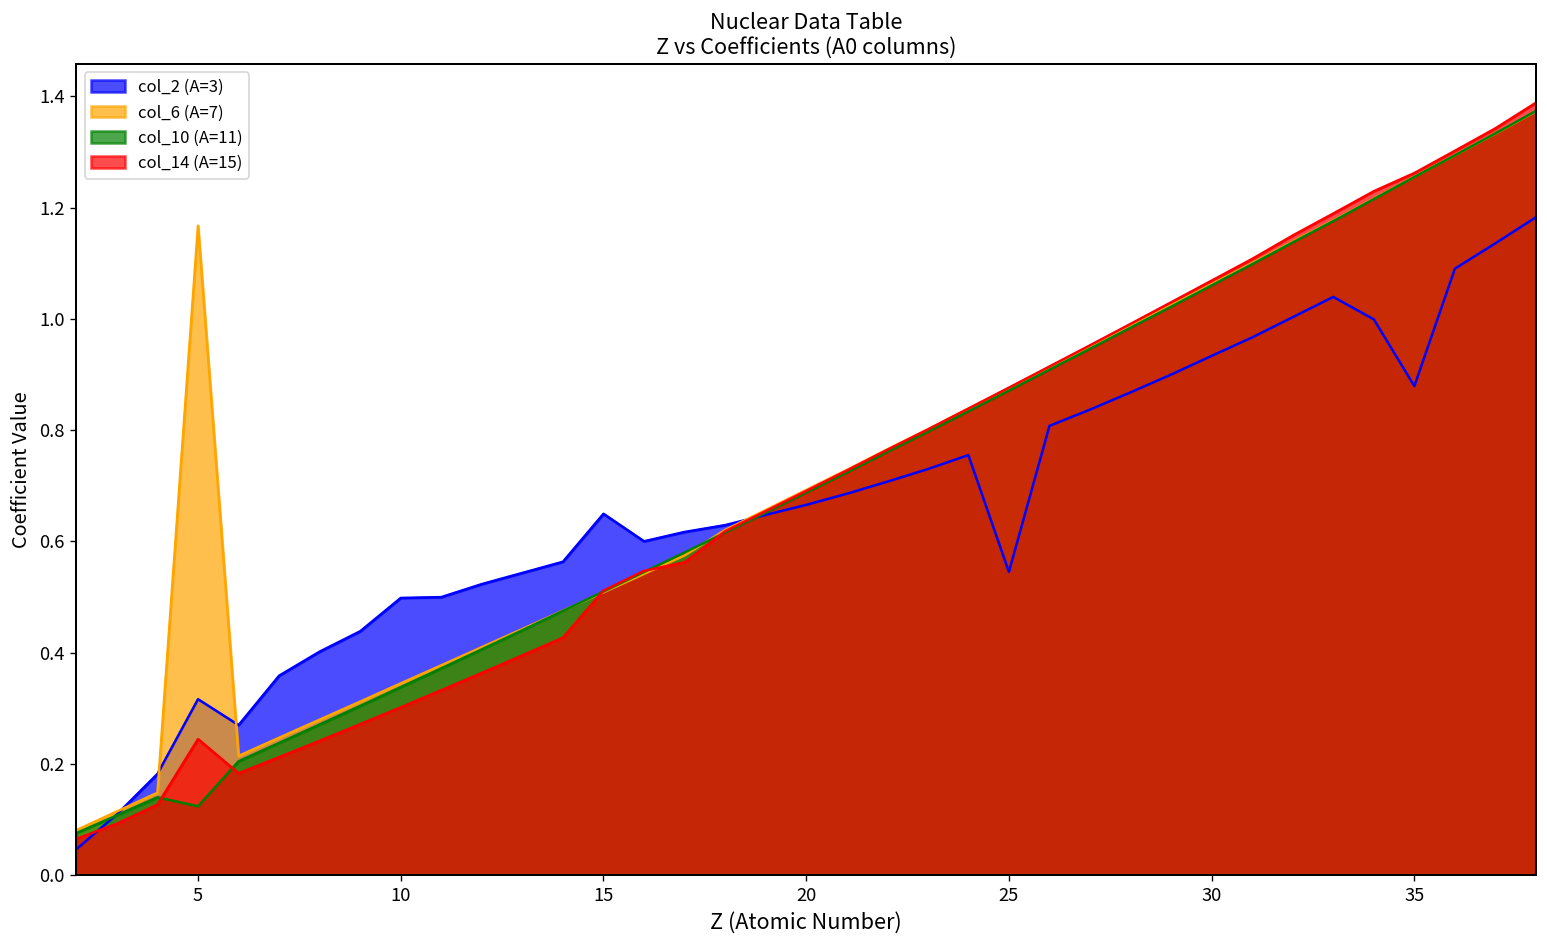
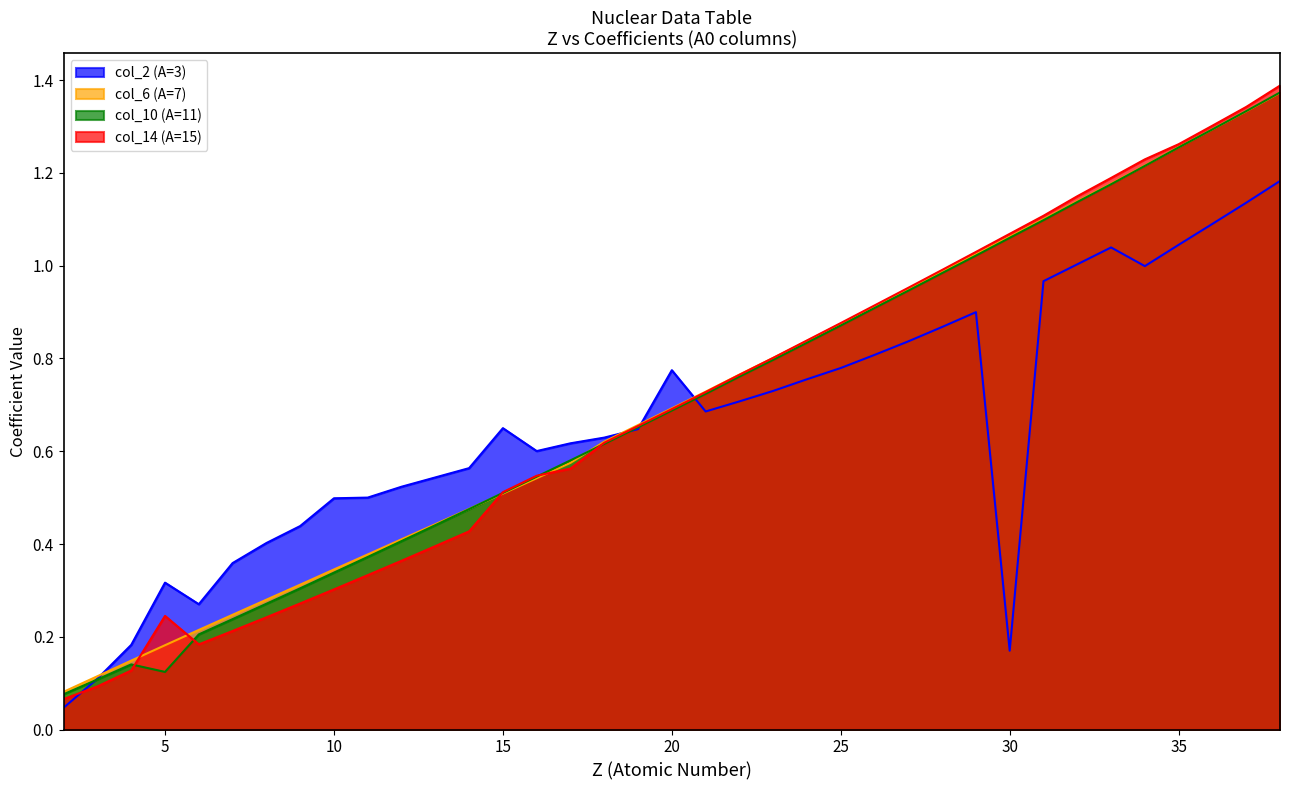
  {
    "col_2 (A=3)": {
      "5": 0.32,
      "10": 0.50,
      "15": 0.65,
-     "20": 0.67,
-     "25": 0.55,
-     "30": 0.93,
-     "35": 0.88
+     "20": 0.77,
+     "25": 0.78,
+     "30": 0.17,
+     "35": 1.05
    },
    "col_6 (A=7)": {
-     "5": 1.17,
+     "5": 0.18,
      "10": 0.35
    },
    "col_10 (A=11)": {
      "5": 0.12,
      "10": 0.34
    },
    "col_14 (A=15)": {
      "5": 0.24,
      "10": 0.30,
      "30": 1.07,
      "35": 1.26
    }
  }
